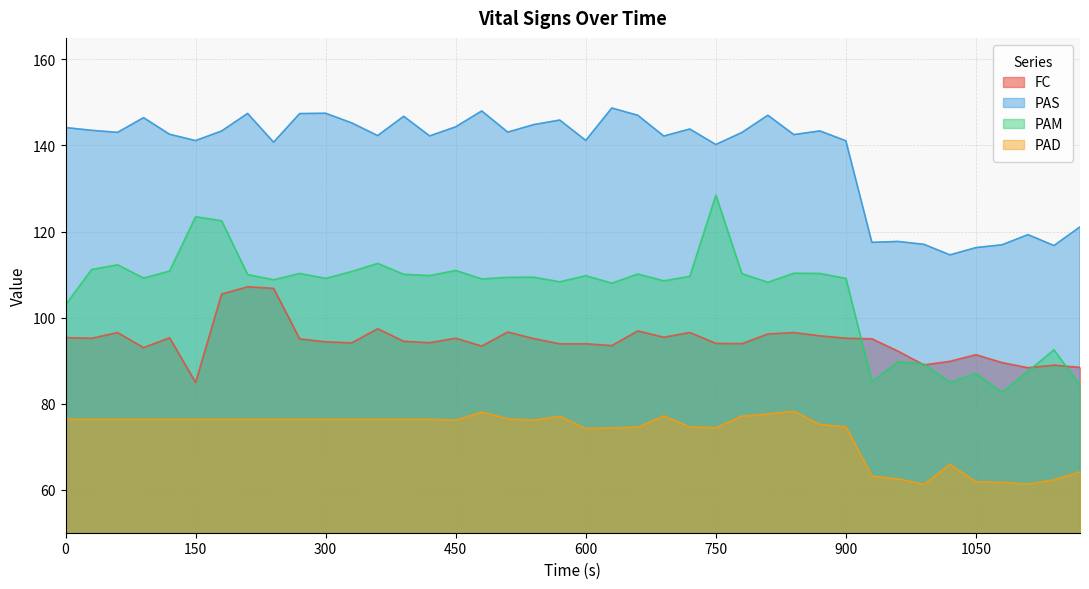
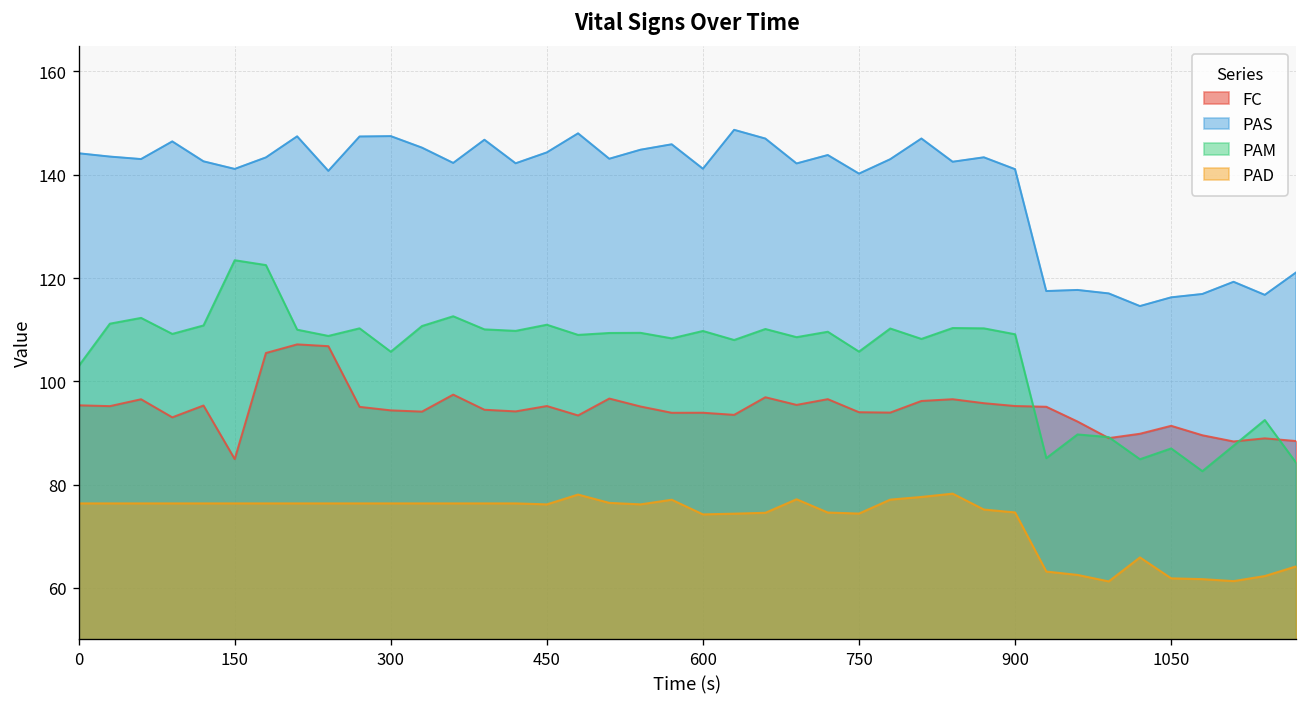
  {
    "FC": {
      "0": 95,
      "150": 85,
      "300": 94,
      "450": 95,
      "600": 94,
      "750": 94,
      "900": 95,
      "1050": 91
    },
    "PAS": {
      "0": 144,
      "150": 141,
      "300": 147,
      "450": 144,
      "600": 141,
      "750": 140,
      "900": 141,
      "1050": 116
    },
    "PAM": {
      "0": 103,
      "150": 123,
-     "300": 109,
+     "300": 106,
      "450": 111,
      "600": 110,
-     "750": 128,
+     "750": 106,
      "900": 109,
      "1050": 87
    },
    "PAD": {
      "0": 76,
      "150": 76,
      "300": 76,
      "450": 76,
      "600": 74,
      "750": 74,
      "900": 75,
      "1050": 62
    }
  }
